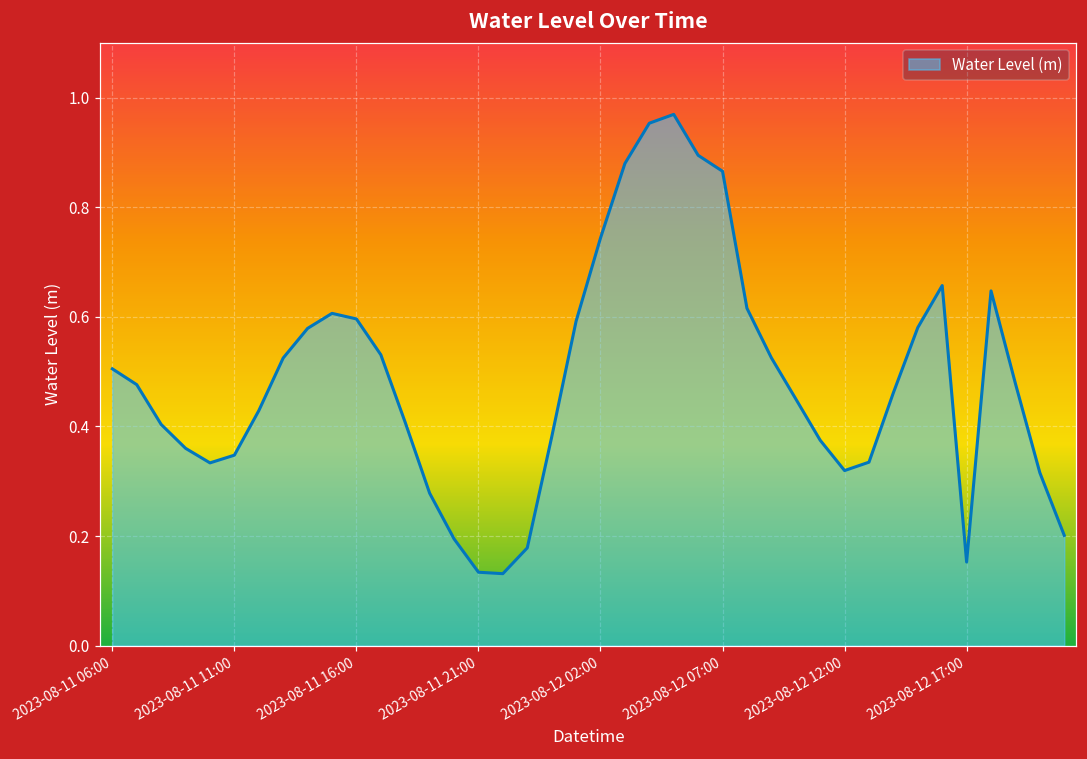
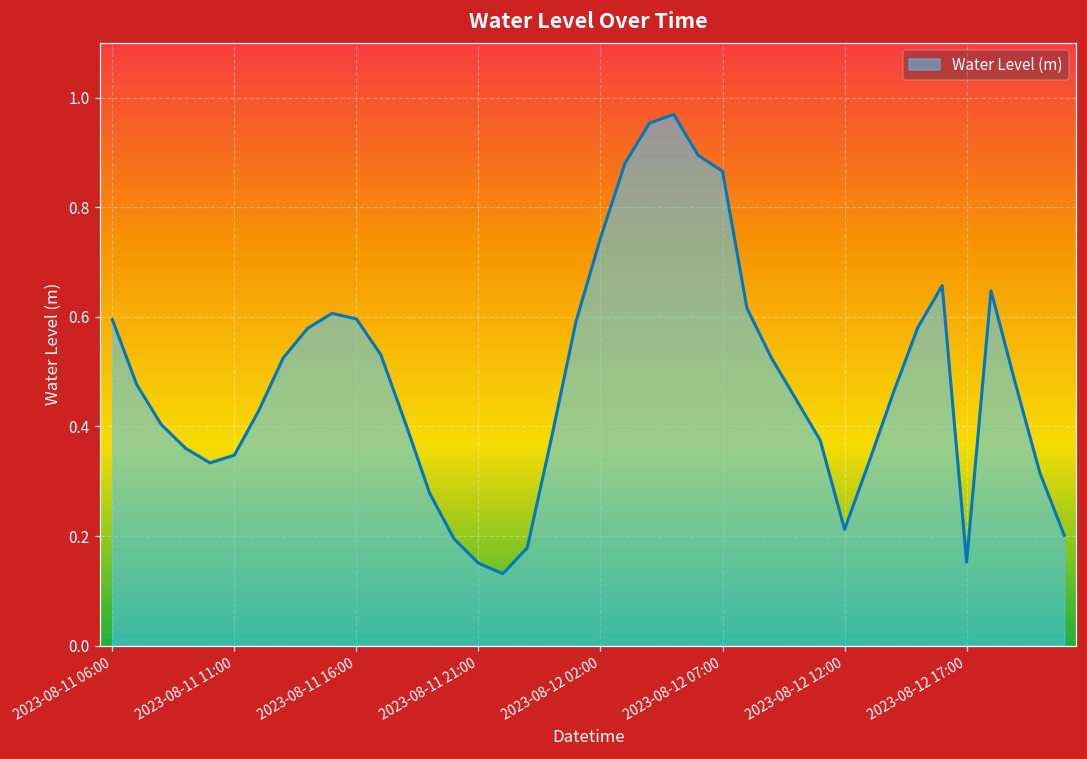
  {
-   "2023-08-11 06:00": 0.51,
+   "2023-08-11 06:00": 0.60,
    "2023-08-11 11:00": 0.35,
    "2023-08-11 16:00": 0.60,
-   "2023-08-11 21:00": 0.13,
+   "2023-08-11 21:00": 0.15,
    "2023-08-12 02:00": 0.74,
    "2023-08-12 07:00": 0.87,
-   "2023-08-12 12:00": 0.32,
+   "2023-08-12 12:00": 0.21,
    "2023-08-12 17:00": 0.15
  }
